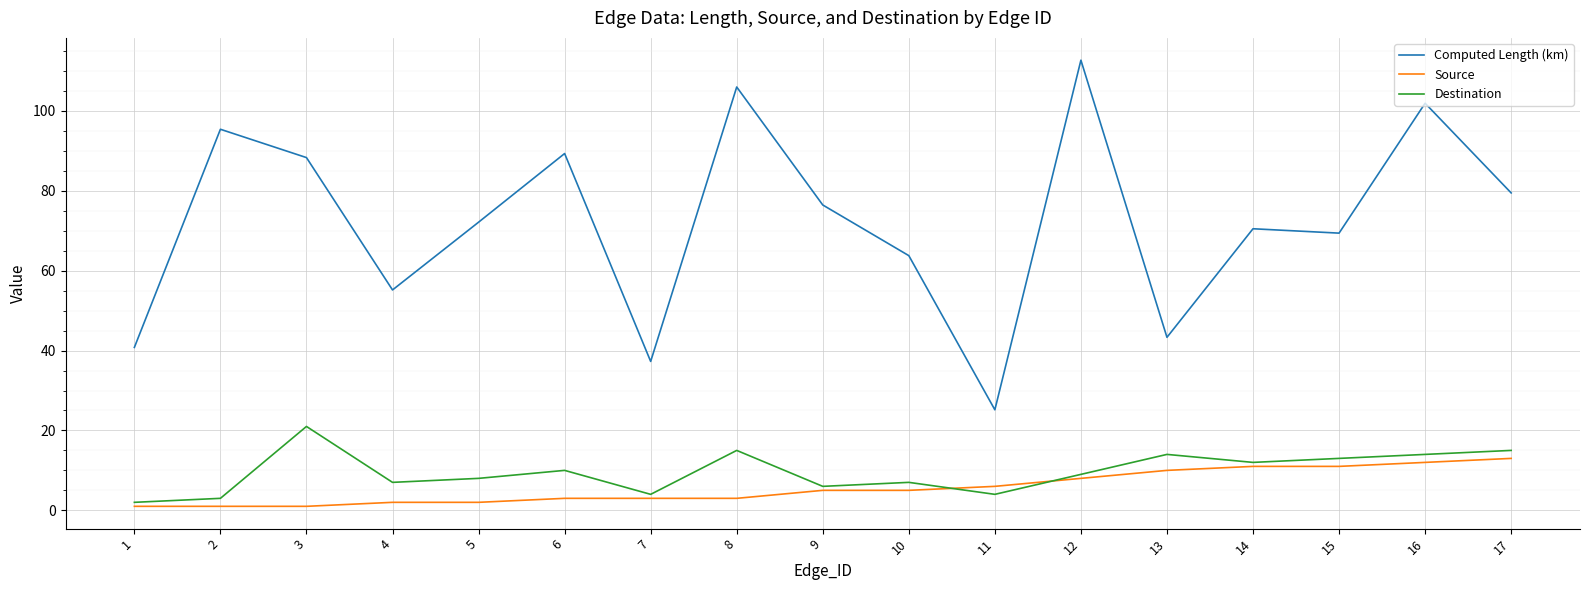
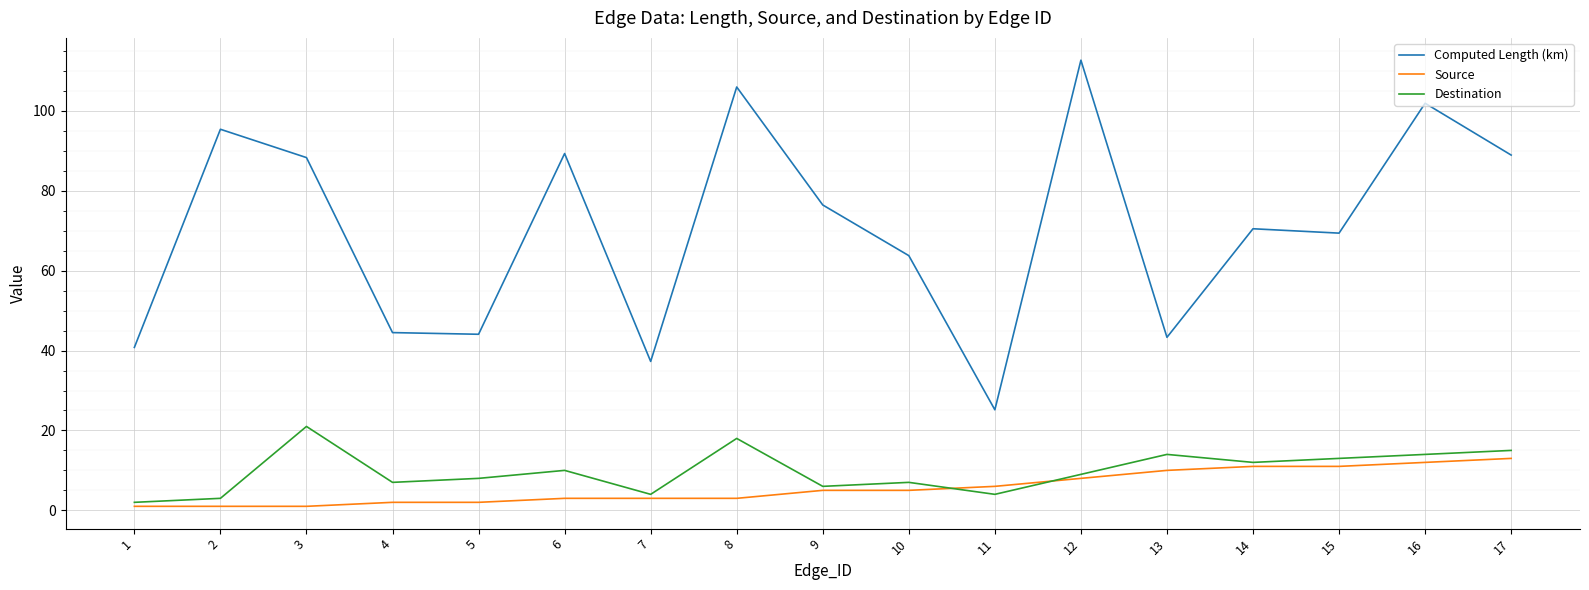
  {
    "Computed Length (km)": {
      "1": 41,
      "2": 95,
      "3": 88,
-     "4": 55,
-     "5": 72,
+     "4": 44,
+     "5": 44,
      "6": 89,
      "7": 37,
      "8": 106,
      "9": 76,
      "10": 64,
      "11": 25,
      "12": 113,
      "13": 43,
      "14": 71,
      "15": 69,
-     "17": 79
+     "17": 89
    },
    "Source": {
      "1": 1,
      "2": 1,
      "3": 1,
      "4": 2,
      "5": 2,
      "6": 3,
      "7": 3,
      "8": 3,
      "9": 5,
      "10": 5,
      "11": 6,
      "12": 8,
      "13": 10,
      "14": 11,
      "15": 11,
      "16": 12,
      "17": 13
    },
    "Destination": {
      "1": 2,
      "2": 3,
      "3": 21,
      "4": 7,
      "5": 8,
      "6": 10,
      "7": 4,
-     "8": 15,
+     "8": 18,
      "9": 6,
      "10": 7,
      "11": 4,
      "12": 9,
      "13": 14,
      "14": 12,
      "15": 13,
      "16": 14,
      "17": 15
    }
  }
